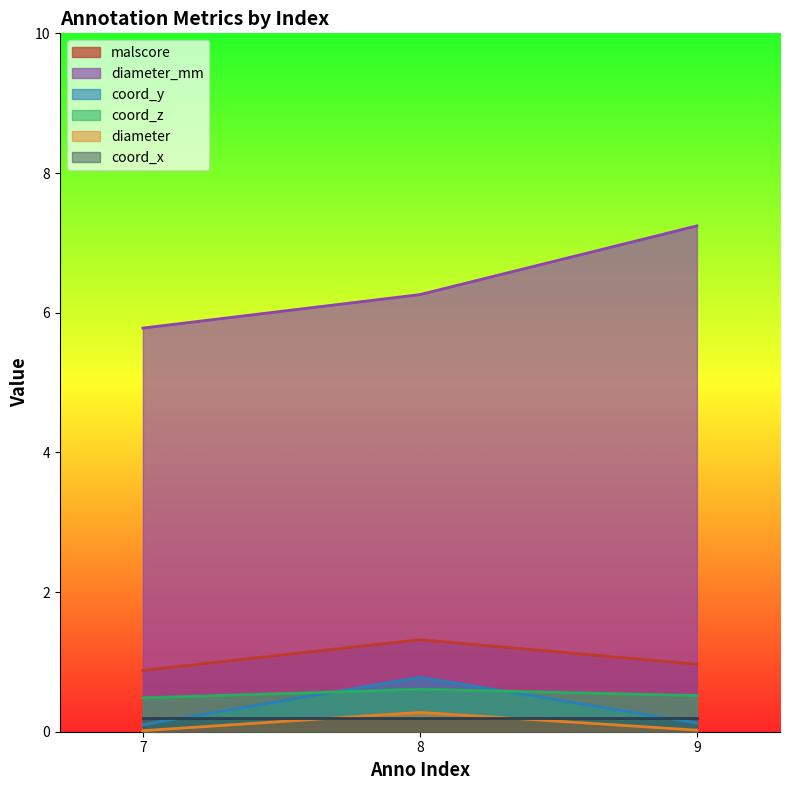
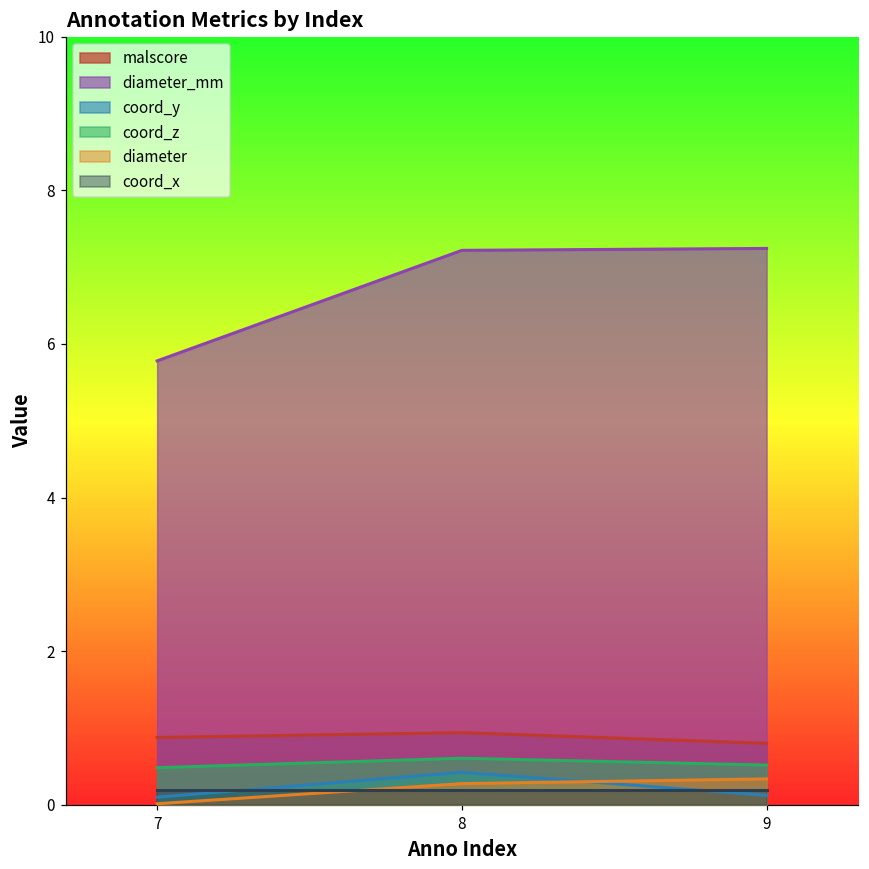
  {
    "malscore": {
      "7": 0.9,
-     "8": 1.3,
-     "9": 1.0
+     "8": 0.9,
+     "9": 0.8
    },
    "diameter_mm": {
      "7": 5.8,
-     "8": 6.3,
+     "8": 7.2,
      "9": 7.2
    },
    "coord_y": {
      "7": 0.1,
-     "8": 0.8,
+     "8": 0.4,
      "9": 0.1
    },
    "coord_z": {
      "7": 0.5,
      "8": 0.6,
      "9": 0.5
    },
    "diameter": {
      "7": 0.0,
      "8": 0.3,
-     "9": 0.0
+     "9": 0.3
    },
    "coord_x": {
      "7": 0.2,
      "8": 0.2,
      "9": 0.2
    }
  }
